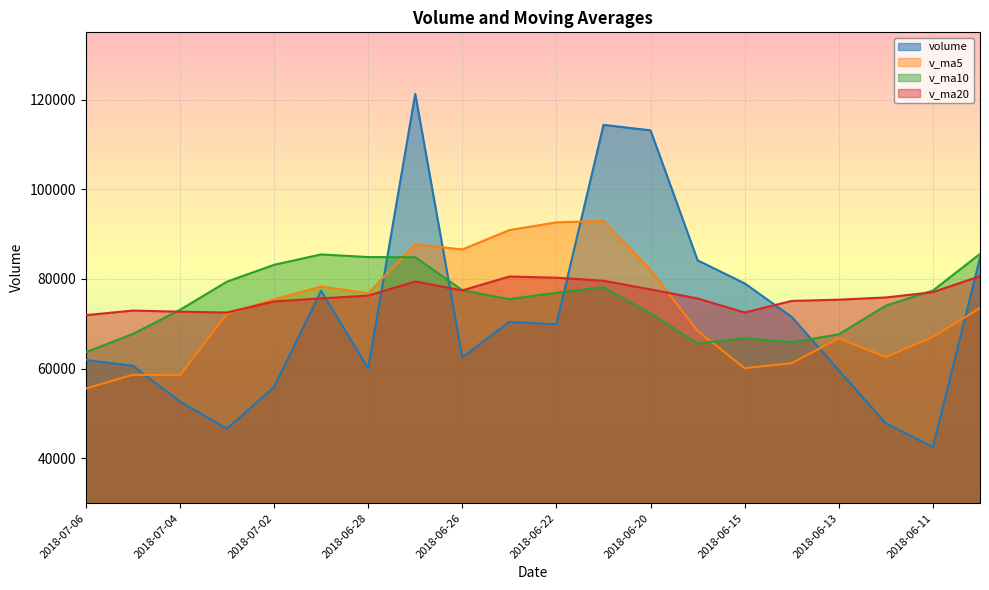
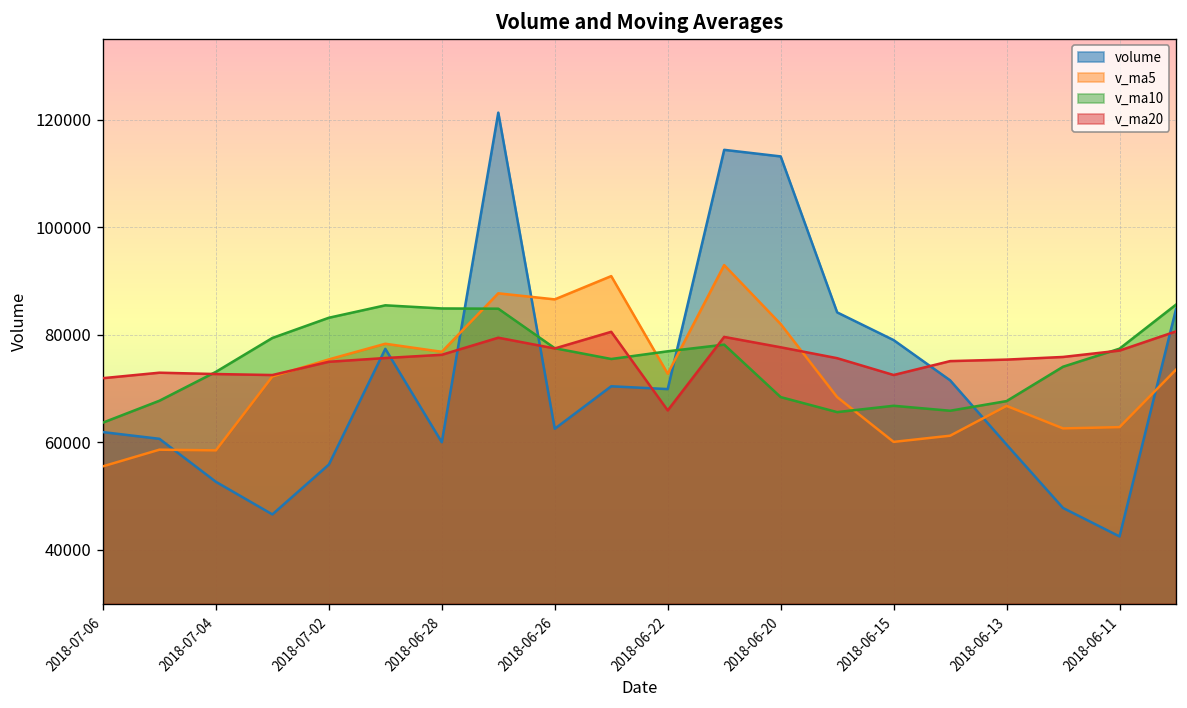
  {
    "volume": {
      "2018-07-06": 62000,
      "2018-07-04": 53000,
      "2018-07-02": 56000,
      "2018-06-28": 60000,
      "2018-06-26": 63000,
      "2018-06-22": 70000,
      "2018-06-20": 113000,
      "2018-06-15": 79000,
      "2018-06-13": 60000,
      "2018-06-11": 43000
    },
    "v_ma5": {
      "2018-07-06": 56000,
      "2018-07-04": 59000,
      "2018-06-26": 87000,
-     "2018-06-22": 93000,
+     "2018-06-22": 73000,
      "2018-06-20": 82000,
      "2018-06-15": 60000,
      "2018-06-13": 67000,
-     "2018-06-11": 67000
+     "2018-06-11": 63000
    },
    "v_ma10": {
      "2018-07-06": 64000,
      "2018-07-02": 83000,
      "2018-06-28": 85000,
      "2018-06-22": 77000,
-     "2018-06-20": 72000,
+     "2018-06-20": 68000,
      "2018-06-15": 67000,
      "2018-06-13": 68000
    },
    "v_ma20": {
      "2018-07-06": 72000,
-     "2018-06-22": 80000,
+     "2018-06-22": 66000,
      "2018-06-20": 78000,
      "2018-06-15": 73000,
      "2018-06-13": 75000
    }
  }
